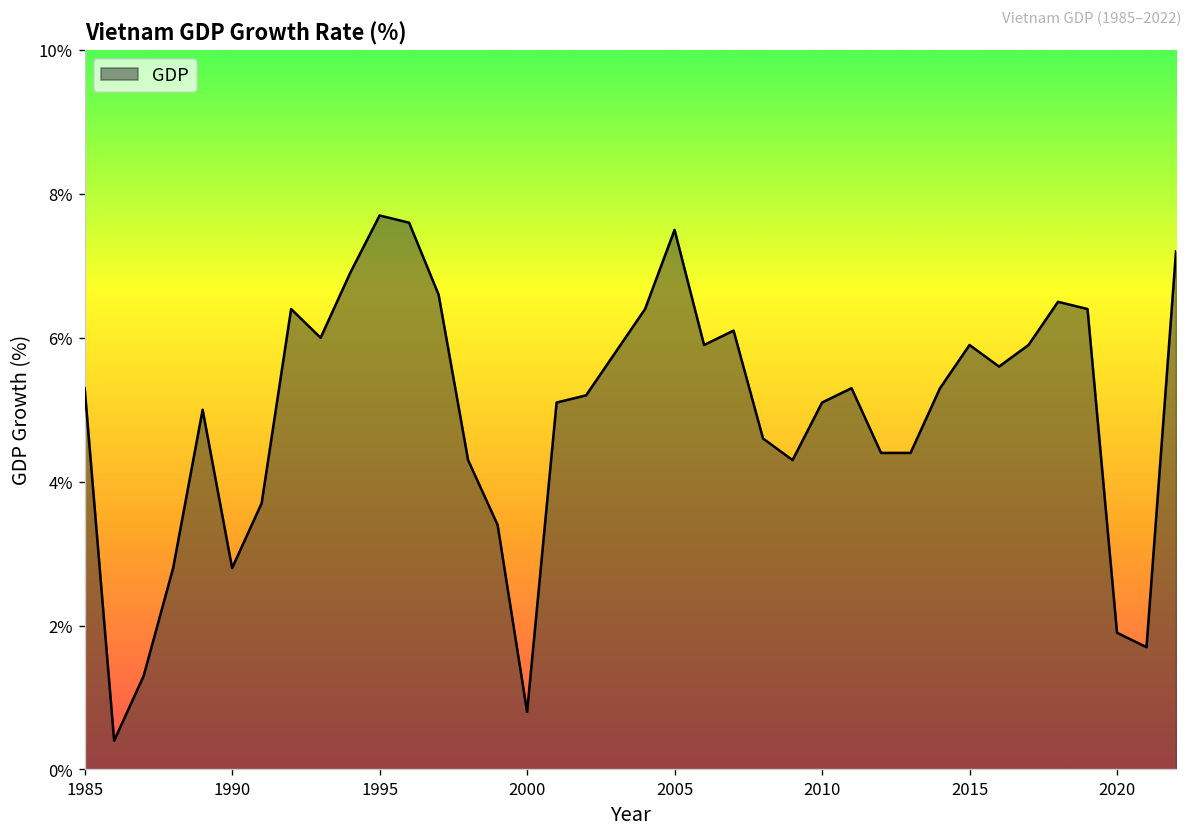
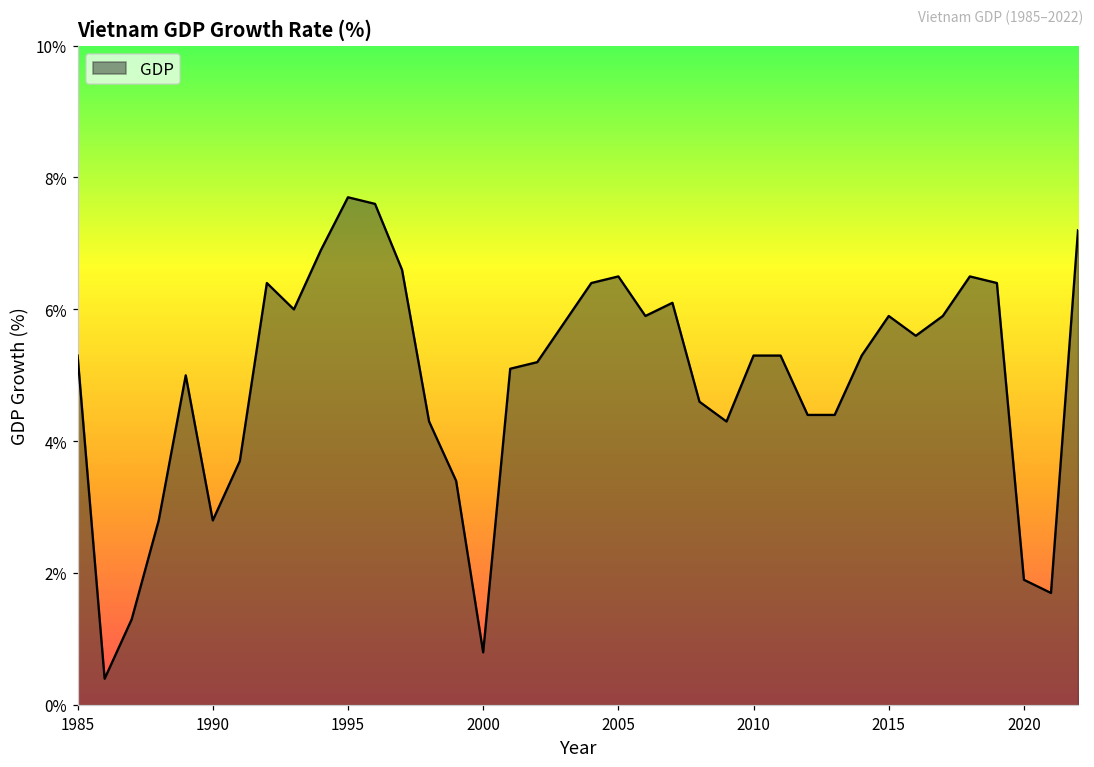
  {
    "1985": "5.3%",
    "1990": "2.8%",
    "1995": "7.7%",
    "2000": "0.8%",
-   "2005": "7.5%",
-   "2010": "5.1%",
+   "2005": "6.5%",
+   "2010": "5.3%",
    "2015": "5.9%",
    "2020": "1.9%"
  }
